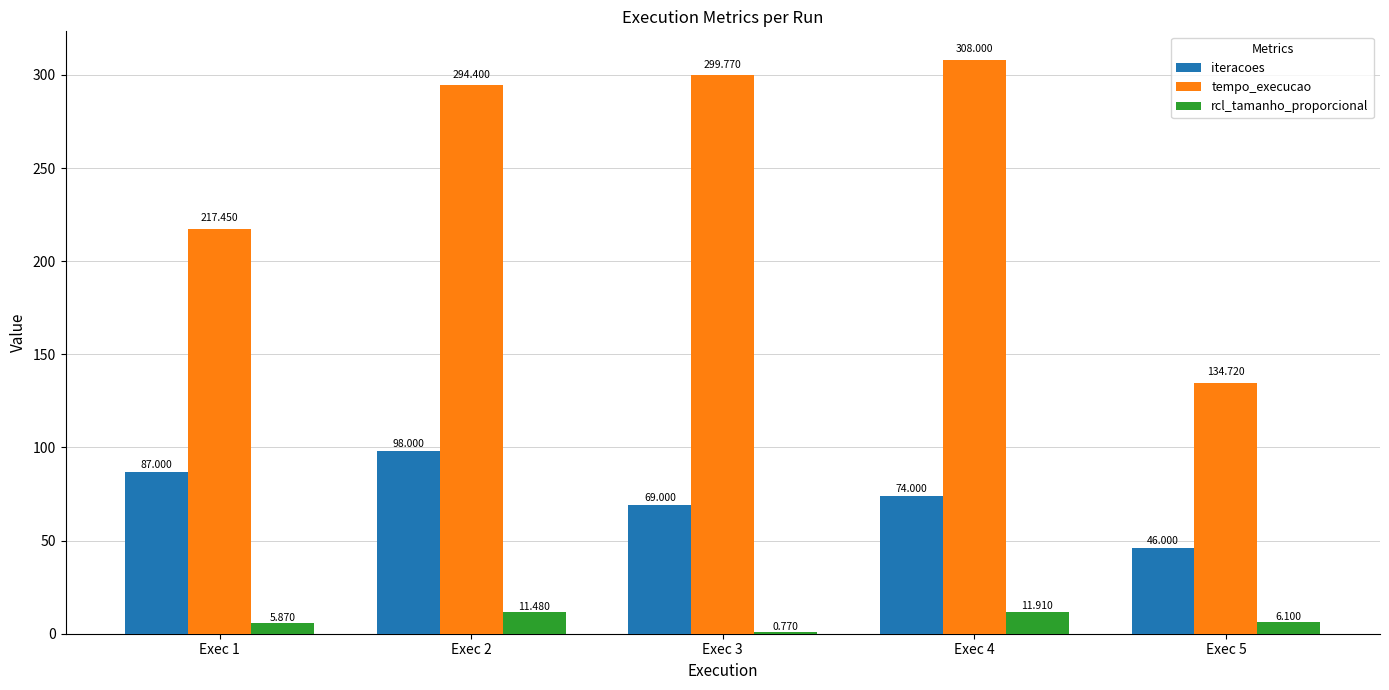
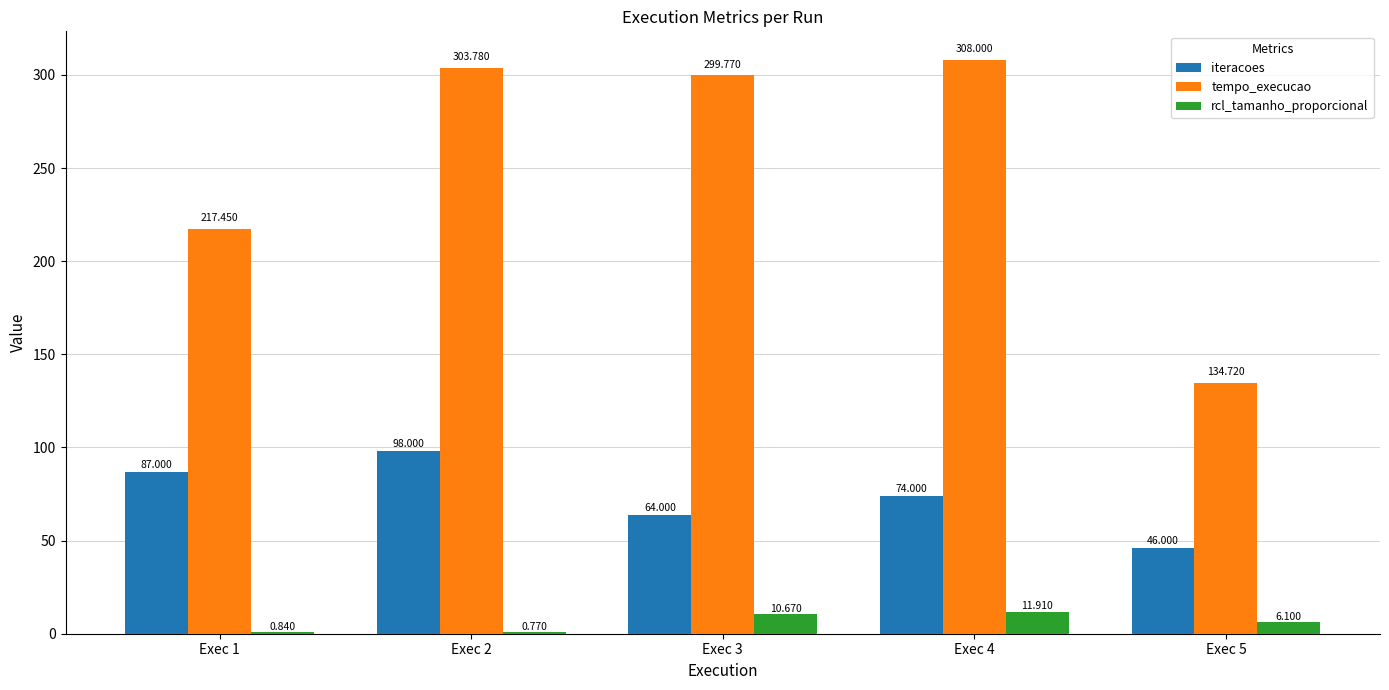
  {
    "iteracoes": {
      "Exec 1": 87.000,
      "Exec 2": 98.000,
-     "Exec 3": 69.000,
+     "Exec 3": 64.000,
      "Exec 4": 74.000,
      "Exec 5": 46.000
    },
    "tempo_execucao": {
      "Exec 1": 217.450,
-     "Exec 2": 294.400,
+     "Exec 2": 303.780,
      "Exec 3": 299.770,
      "Exec 4": 308.000,
      "Exec 5": 134.720
    },
    "rcl_tamanho_proporcional": {
-     "Exec 1": 5.870,
-     "Exec 2": 11.480,
-     "Exec 3": 0.770,
+     "Exec 1": 0.840,
+     "Exec 2": 0.770,
+     "Exec 3": 10.670,
      "Exec 4": 11.910,
      "Exec 5": 6.100
    }
  }
